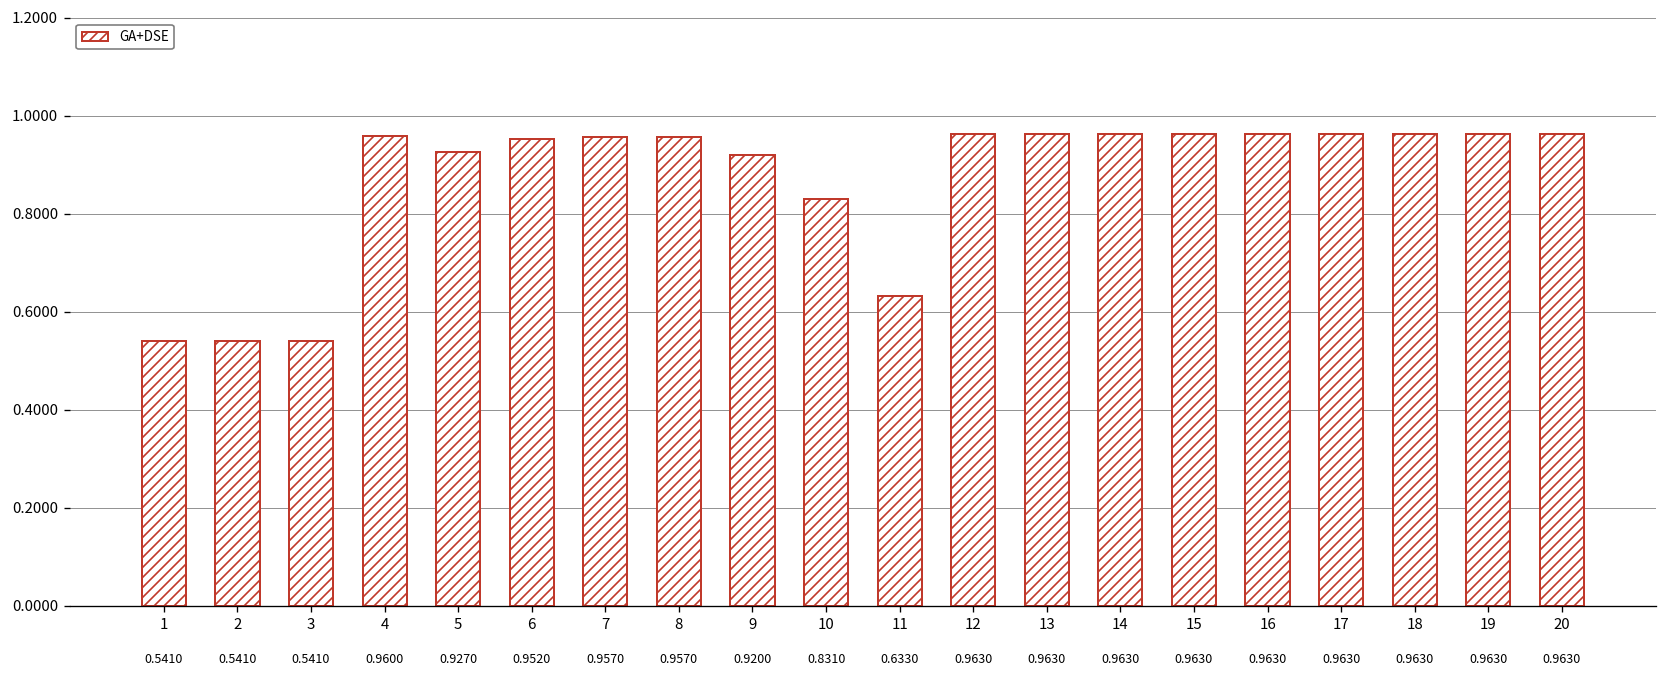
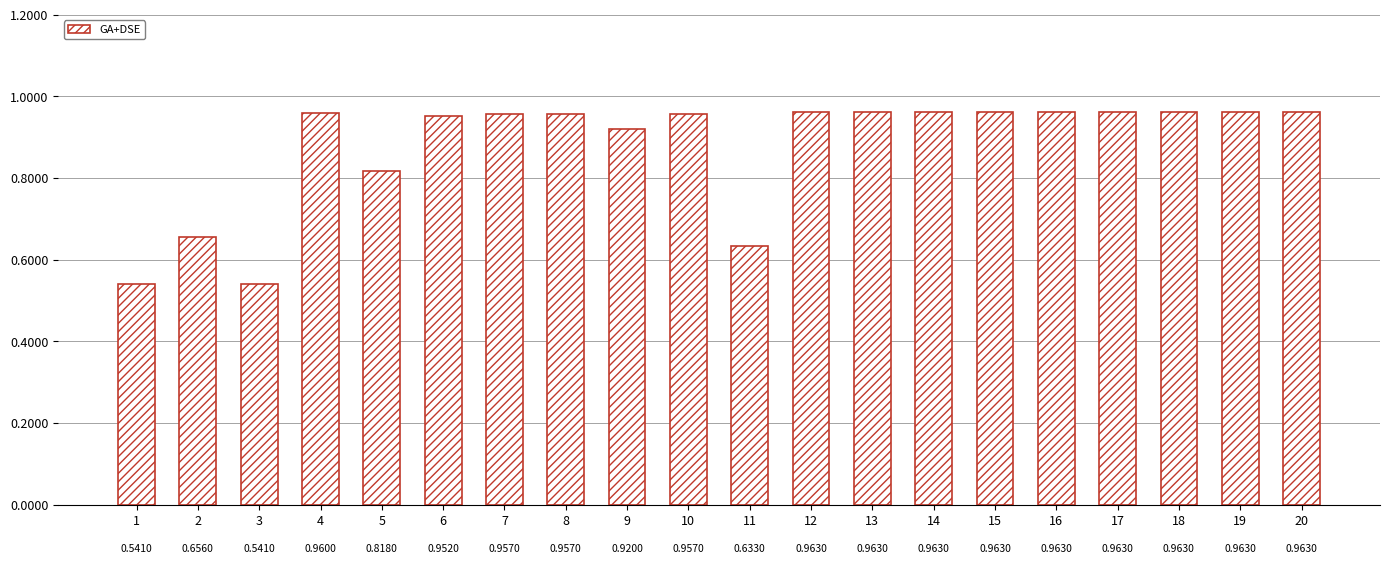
  {
-   "2": 0.5410,
-   "5": 0.9270,
-   "10": 0.8310
+   "2": 0.6560,
+   "5": 0.8180,
+   "10": 0.9570
  }
